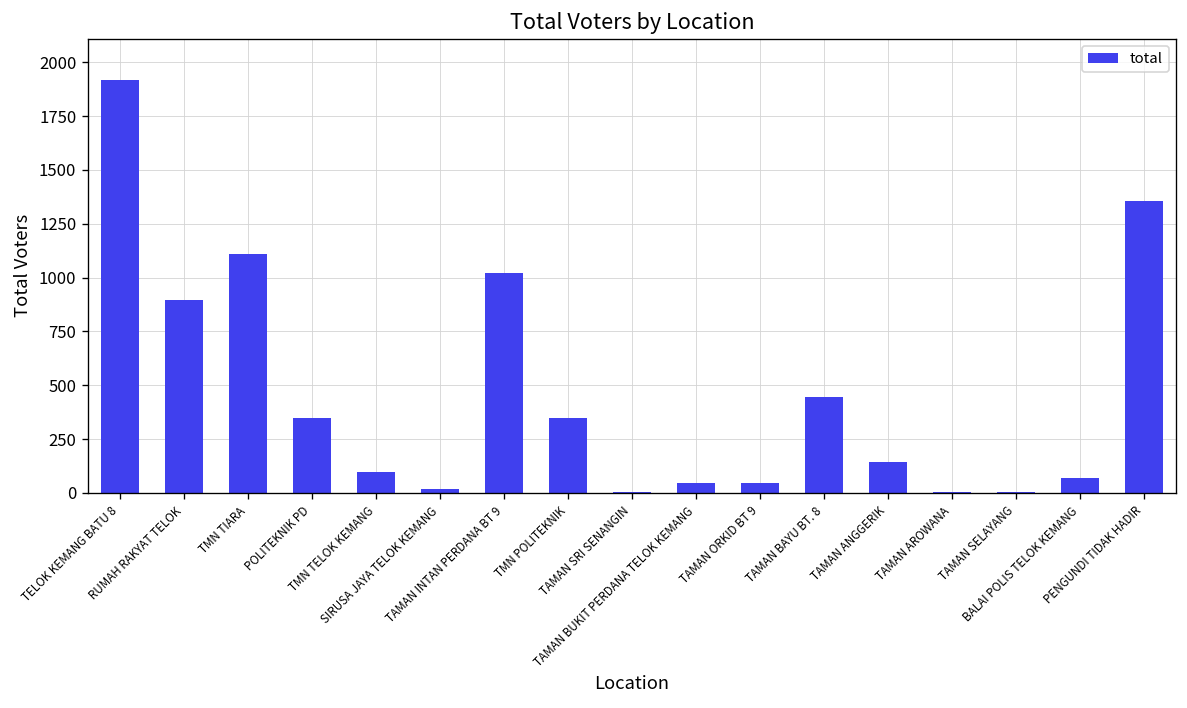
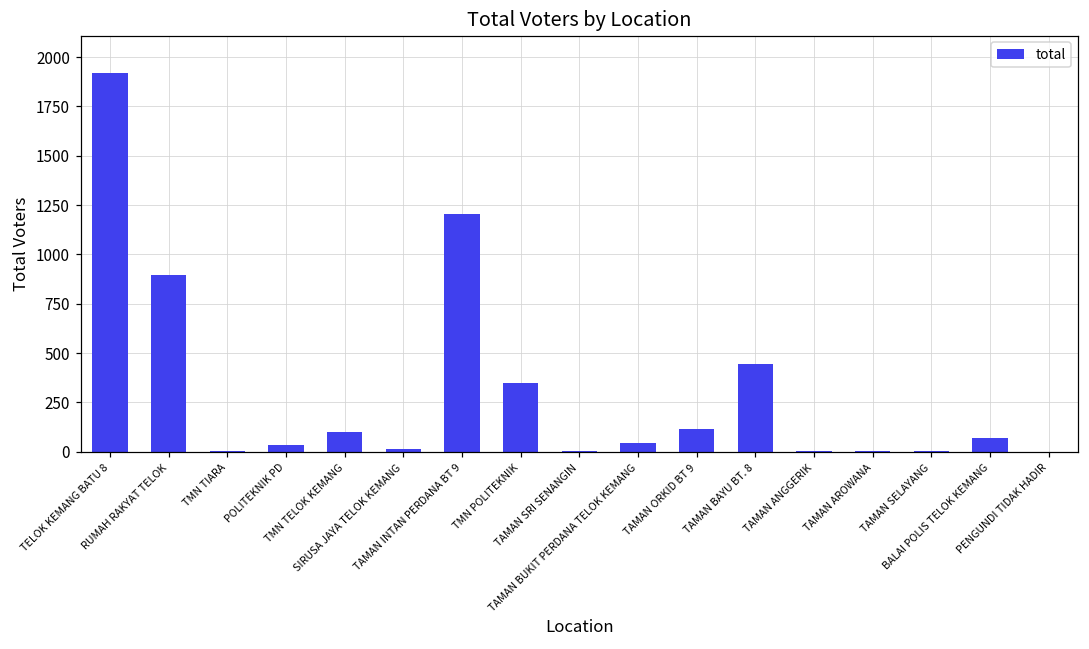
  {
    "TELOK KEMANG BATU 8": 1920,
    "RUMAH RAKYAT TELOK": 900,
-   "TMN TIARA": 1110,
-   "POLITEKNIK PD": 350,
+   "TMN TIARA": 0,
+   "POLITEKNIK PD": 40,
    "TMN TELOK KEMANG": 100,
    "SIRUSA JAYA TELOK KEMANG": 20,
-   "TAMAN INTAN PERDANA BT 9": 1020,
+   "TAMAN INTAN PERDANA BT 9": 1210,
    "TMN POLITEKNIK": 350,
    "TAMAN BUKIT PERDANA TELOK KEMANG": 50,
-   "TAMAN ORKID BT 9": 50,
+   "TAMAN ORKID BT 9": 110,
    "TAMAN BAYU BT. 8": 440,
-   "TAMAN ANGGERIK": 150,
+   "TAMAN ANGGERIK": 10,
    "BALAI POLIS TELOK KEMANG": 70,
-   "PENGUNDI TIDAK HADIR": 1350
+   "PENGUNDI TIDAK HADIR": 0
  }
